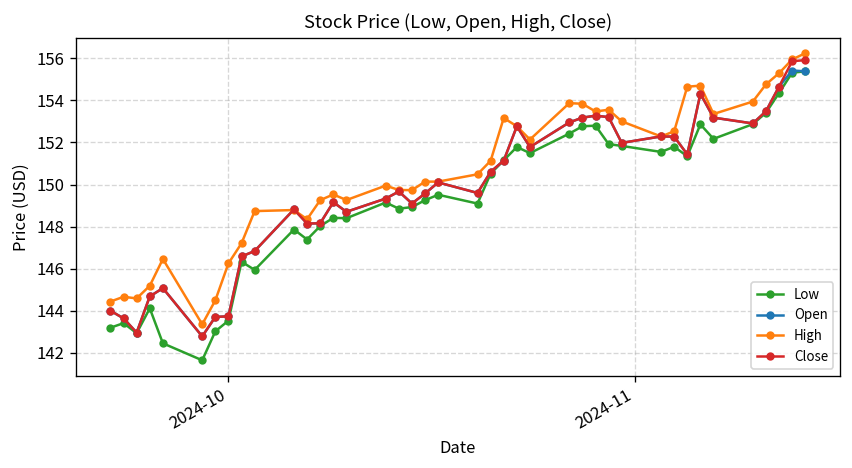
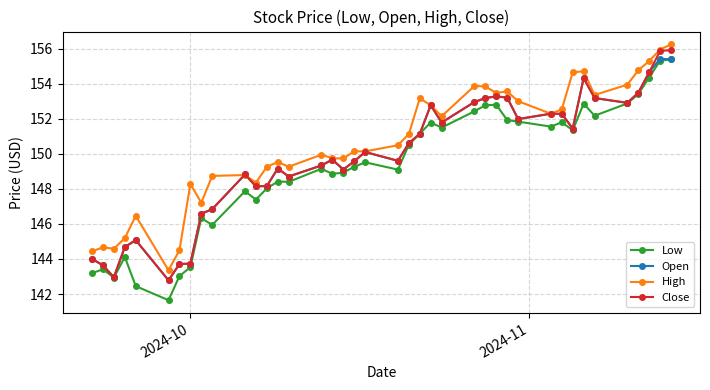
  {
    "Low": {
      "2024-10": 143.5
    },
    "High": {
-     "2024-10": 146.3
+     "2024-10": 148.3
    }
  }
